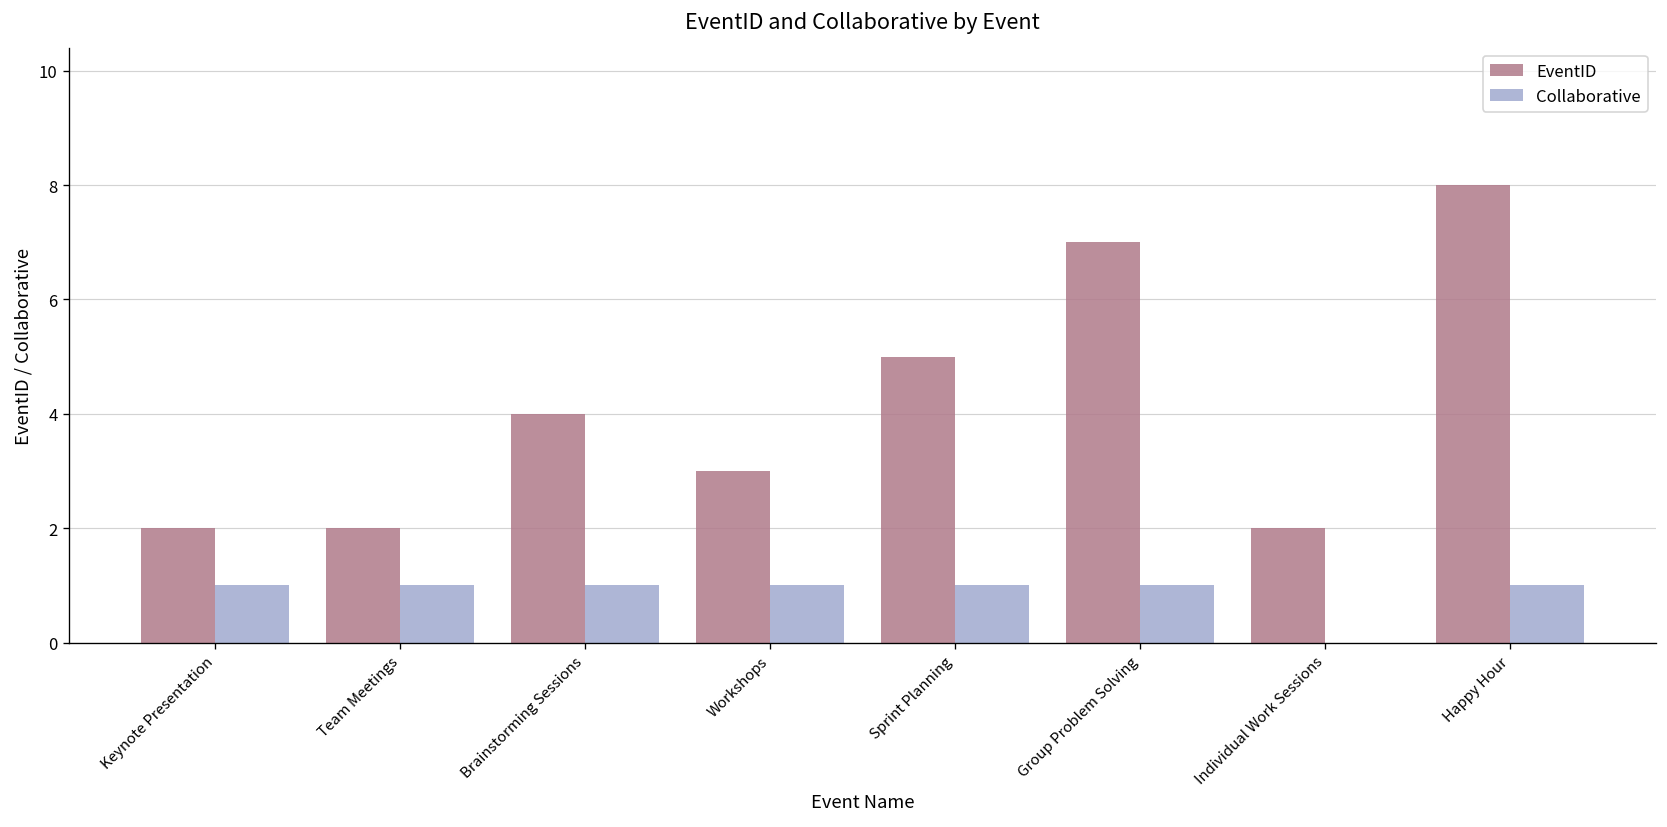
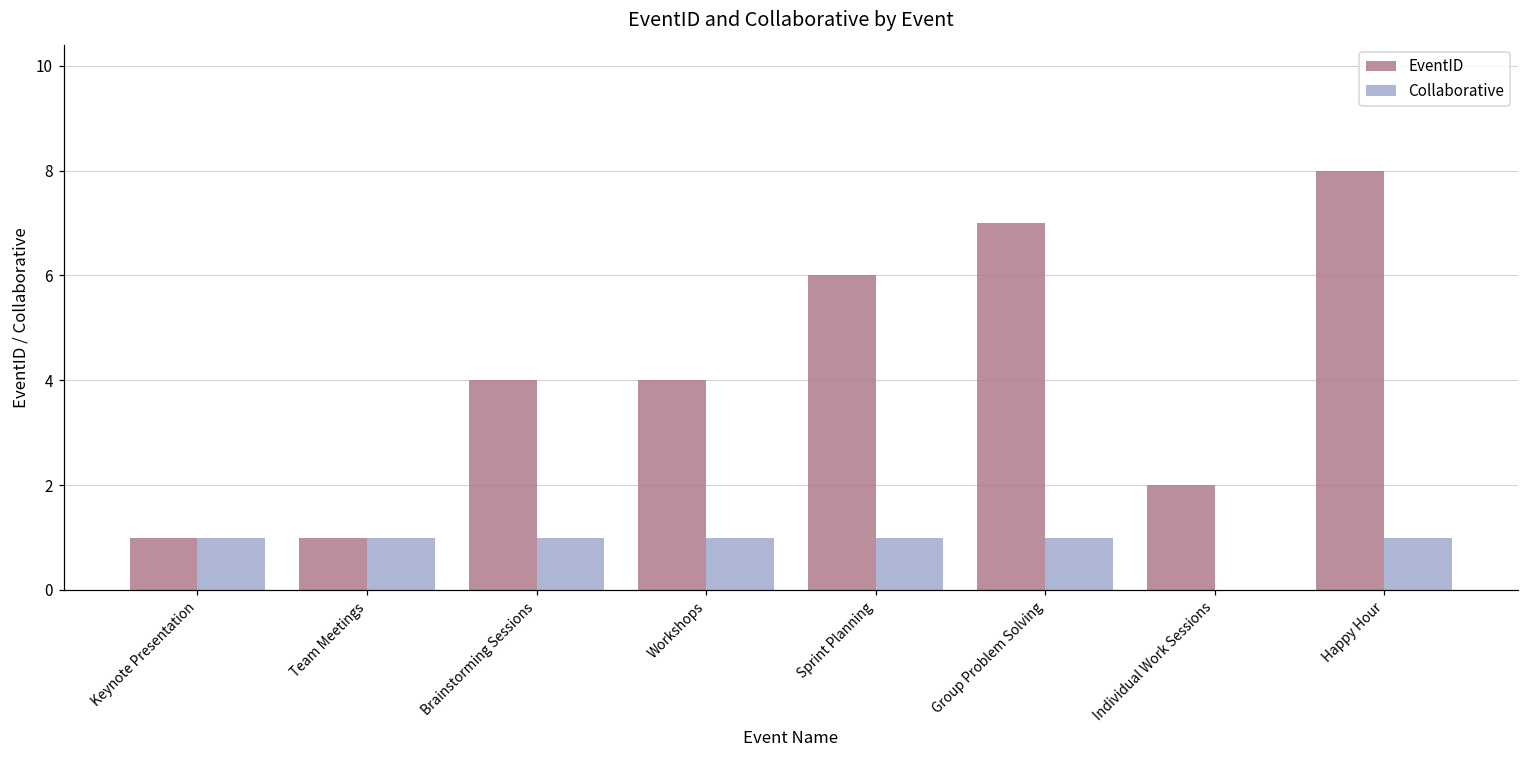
  {
    "EventID": {
-     "Keynote Presentation": 2,
-     "Team Meetings": 2,
+     "Keynote Presentation": 1,
+     "Team Meetings": 1,
      "Brainstorming Sessions": 4,
-     "Workshops": 3,
-     "Sprint Planning": 5,
+     "Workshops": 4,
+     "Sprint Planning": 6,
      "Group Problem Solving": 7,
      "Individual Work Sessions": 2,
      "Happy Hour": 8
    },
    "Collaborative": {
      "Keynote Presentation": 1,
      "Team Meetings": 1,
      "Brainstorming Sessions": 1,
      "Workshops": 1,
      "Sprint Planning": 1,
      "Group Problem Solving": 1,
      "Individual Work Sessions": 0,
      "Happy Hour": 1
    }
  }
